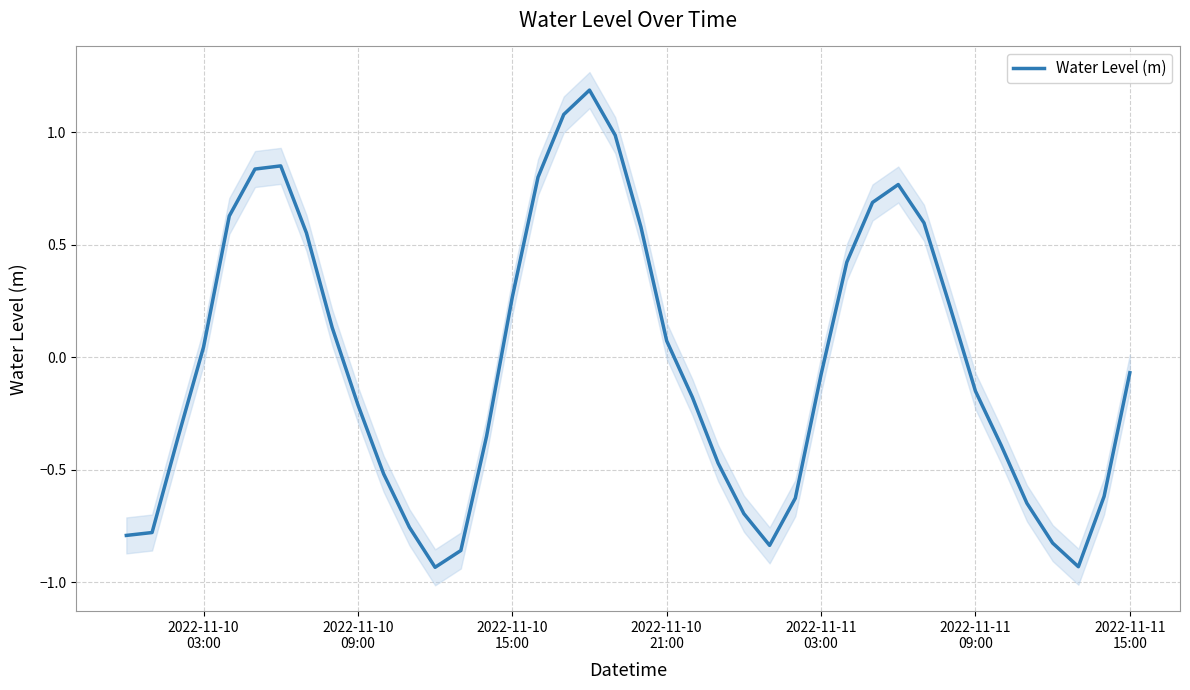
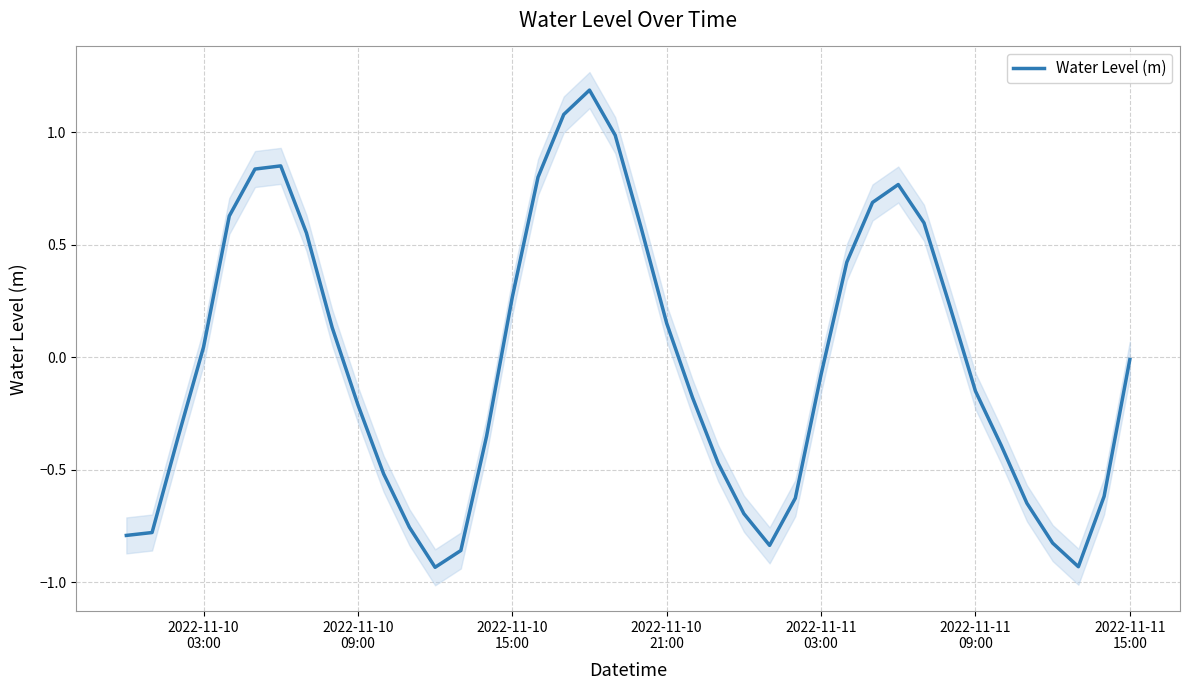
  {
    "Water Level (m)": {
      "2022-11-10 03:00": 0.05,
      "2022-11-10 09:00": -0.21,
      "2022-11-10 15:00": 0.27,
-     "2022-11-10 21:00": 0.07,
+     "2022-11-10 21:00": 0.15,
      "2022-11-11 03:00": -0.08,
      "2022-11-11 09:00": -0.15,
-     "2022-11-11 15:00": -0.07
+     "2022-11-11 15:00": -0.01
    }
  }
